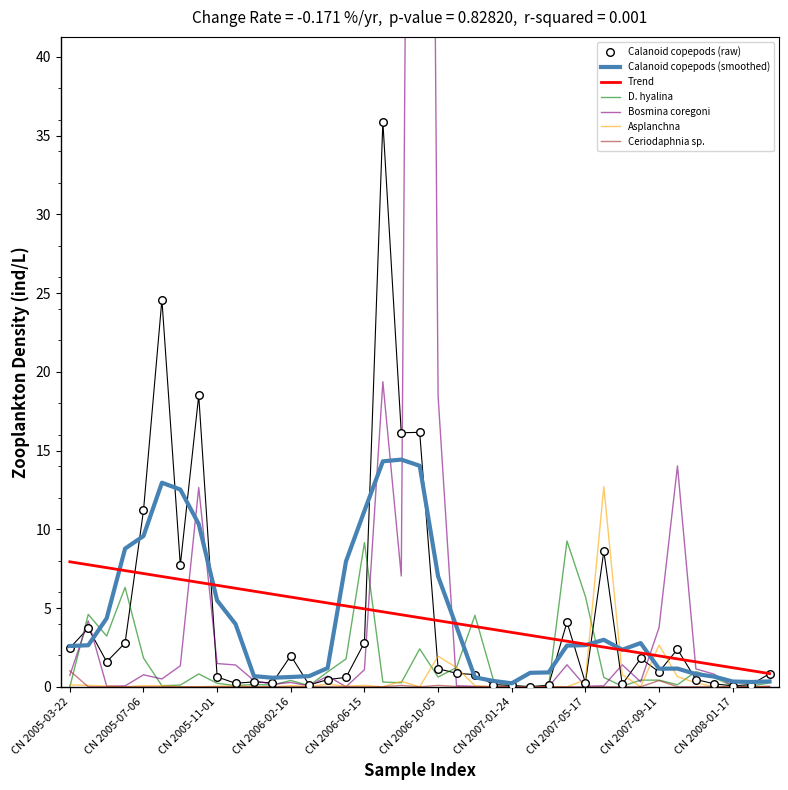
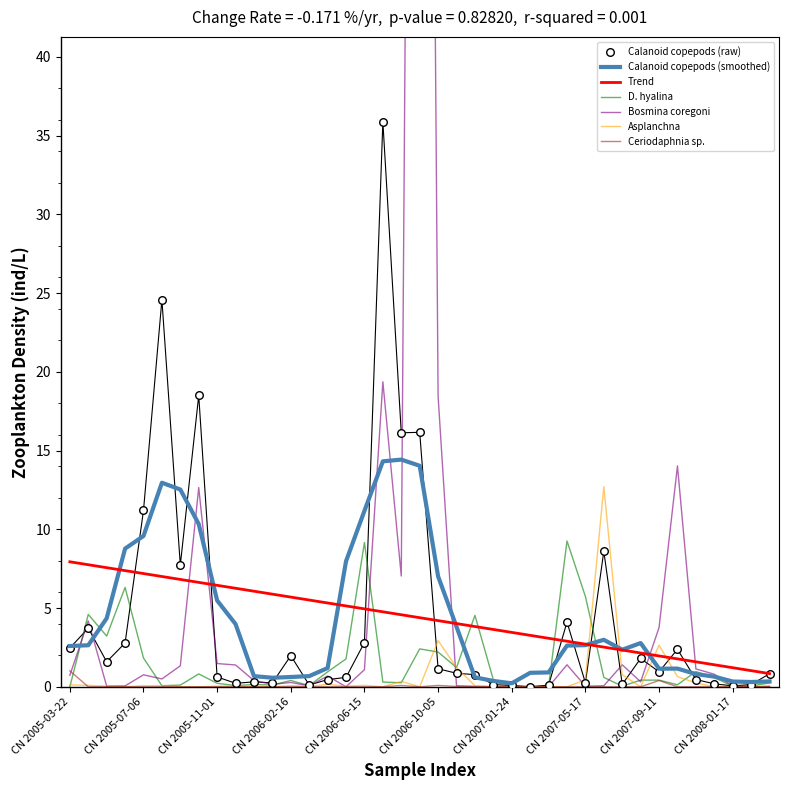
  {
    "Calanoid copepods (raw)": {
      "CN 2005-07-06": 11.2,
      "CN 2005-11-01": 0.6,
      "CN 2006-02-16": 2.0,
      "CN 2006-06-15": 2.8,
      "CN 2006-10-05": 1.1,
      "CN 2007-05-17": 0.3,
      "CN 2007-09-11": 1.0
    },
    "Calanoid copepods (smoothed)": {
      "CN 2005-07-06": 9.6,
      "CN 2005-11-01": 5.5,
      "CN 2006-02-16": 0.6,
      "CN 2006-06-15": 11.2,
      "CN 2006-10-05": 7.0,
      "CN 2007-09-11": 1.1,
      "CN 2008-01-17": 0.3
    },
    "Trend": {
      "CN 2005-03-22": 7.9,
      "CN 2005-07-06": 7.2,
      "CN 2005-11-01": 6.4,
      "CN 2006-02-16": 5.7,
      "CN 2006-06-15": 4.9,
      "CN 2006-10-05": 4.2,
      "CN 2007-01-24": 3.5,
      "CN 2007-09-11": 2.0,
      "CN 2008-01-17": 1.2
    },
    "D. hyalina": {
      "CN 2005-07-06": 1.8,
      "CN 2005-11-01": 0.2,
      "CN 2006-06-15": 9.2,
-     "CN 2006-10-05": 0.6,
+     "CN 2006-10-05": 2.2,
      "CN 2007-05-17": 5.7
    },
    "Bosmina coregoni": {
      "CN 2005-03-22": 0.7,
      "CN 2005-07-06": 0.8,
      "CN 2005-11-01": 1.5,
      "CN 2006-06-15": 1.1,
      "CN 2006-10-05": 18.4,
      "CN 2007-09-11": 3.8
    },
    "Asplanchna": {
-     "CN 2006-10-05": 1.9,
+     "CN 2006-10-05": 2.9,
      "CN 2007-05-17": 0.4,
      "CN 2007-09-11": 2.6
    },
    "Ceriodaphnia sp.": {
      "CN 2005-03-22": 1.0,
      "CN 2006-10-05": 0.1
    }
  }
